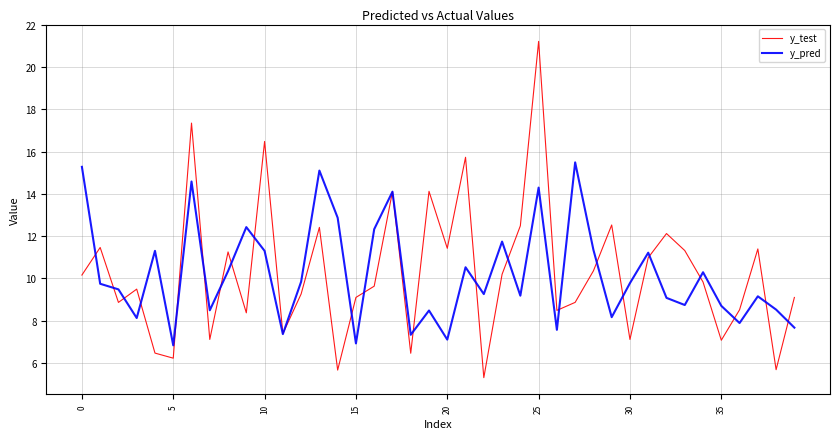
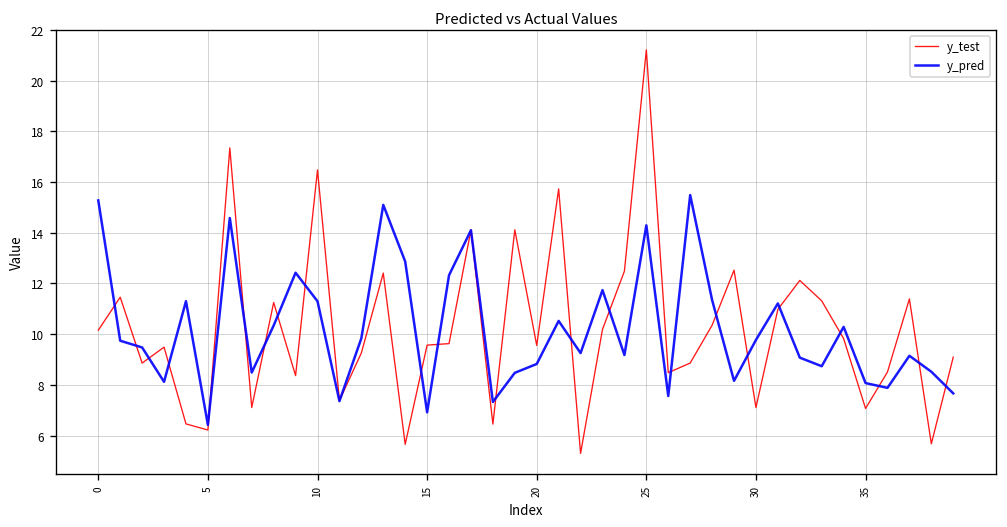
  {
    "y_test": {
      "0": 10.2,
      "5": 6.2,
      "10": 16.5,
-     "15": 9.1,
-     "20": 11.4,
+     "15": 9.6,
+     "20": 9.6,
      "25": 21.2,
      "30": 7.1,
      "35": 7.1
    },
    "y_pred": {
      "0": 15.3,
-     "5": 6.8,
+     "5": 6.4,
      "10": 11.3,
      "15": 6.9,
-     "20": 7.1,
+     "20": 8.8,
      "25": 14.3,
      "30": 9.8,
-     "35": 8.7
+     "35": 8.1
    }
  }
